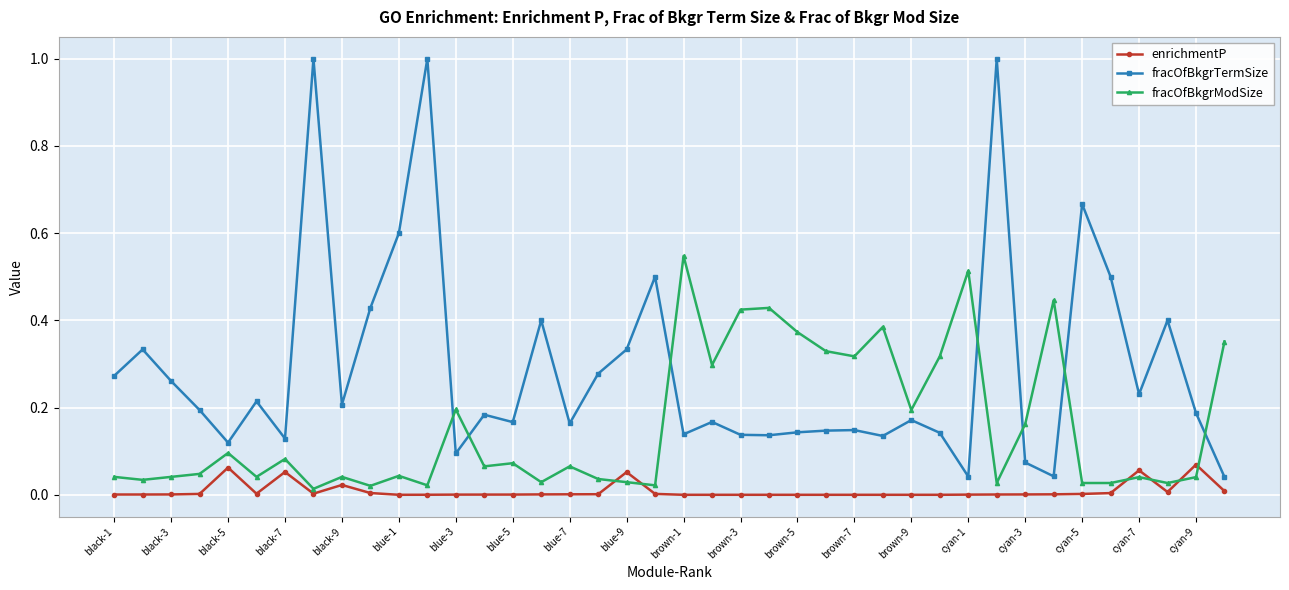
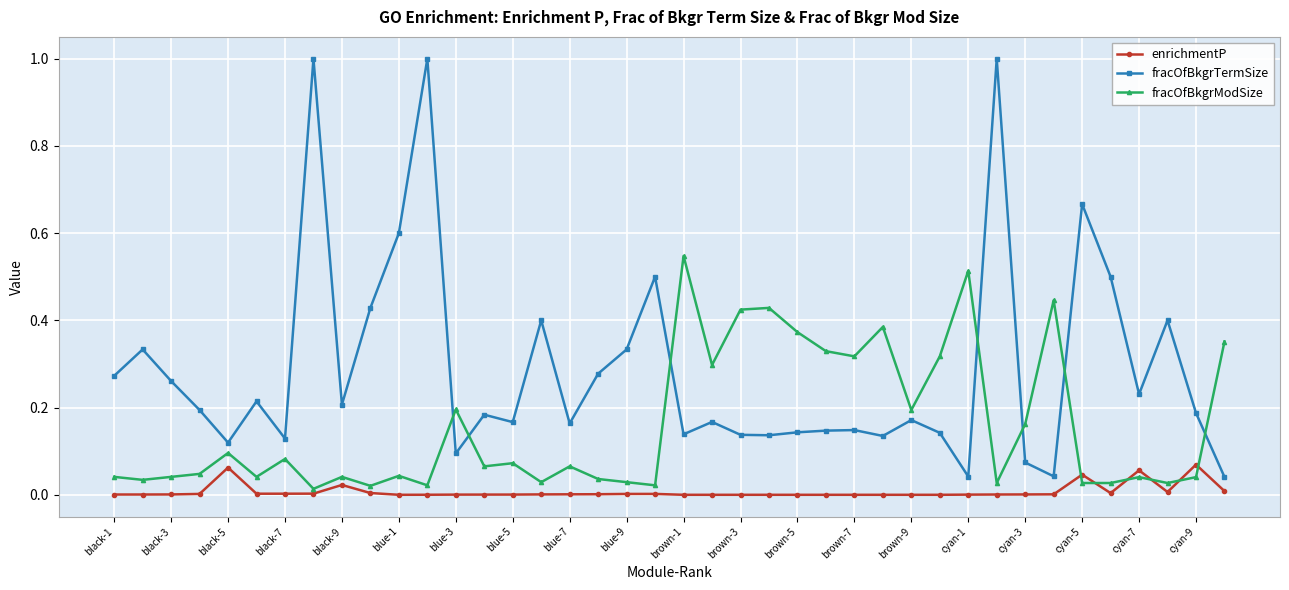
  {
    "enrichmentP": {
      "black-1": 0.00,
      "black-3": 0.00,
      "black-5": 0.06,
-     "black-7": 0.05,
+     "black-7": 0.00,
      "black-9": 0.02,
      "blue-1": 0.00,
      "blue-3": 0.00,
      "blue-5": 0.00,
      "blue-7": 0.00,
-     "blue-9": 0.05,
+     "blue-9": 0.00,
      "brown-1": 0.00,
      "brown-3": 0.00,
      "brown-5": 0.00,
      "brown-7": 0.00,
      "brown-9": 0.00,
      "cyan-1": 0.00,
      "cyan-3": 0.00,
-     "cyan-5": 0.00,
+     "cyan-5": 0.05,
      "cyan-7": 0.06,
      "cyan-9": 0.07
    },
    "fracOfBkgrTermSize": {
      "black-1": 0.27,
      "black-3": 0.26,
      "black-5": 0.12,
      "black-7": 0.13,
      "black-9": 0.21,
      "blue-1": 0.60,
      "blue-3": 0.09,
      "blue-5": 0.17,
      "blue-7": 0.16,
      "blue-9": 0.33,
      "brown-1": 0.14,
      "brown-3": 0.14,
      "brown-5": 0.14,
      "brown-7": 0.15,
      "brown-9": 0.17,
      "cyan-1": 0.04,
      "cyan-3": 0.07,
      "cyan-5": 0.67,
      "cyan-7": 0.23,
      "cyan-9": 0.19
    },
    "fracOfBkgrModSize": {
      "black-1": 0.04,
      "black-3": 0.04,
      "black-5": 0.10,
      "black-7": 0.08,
      "black-9": 0.04,
      "blue-1": 0.04,
      "blue-3": 0.20,
      "blue-5": 0.07,
      "blue-7": 0.07,
      "blue-9": 0.03,
      "brown-1": 0.55,
      "brown-3": 0.42,
      "brown-5": 0.37,
      "brown-7": 0.32,
      "brown-9": 0.19,
      "cyan-1": 0.51,
      "cyan-3": 0.16,
      "cyan-5": 0.03,
      "cyan-7": 0.04,
      "cyan-9": 0.04
    }
  }
